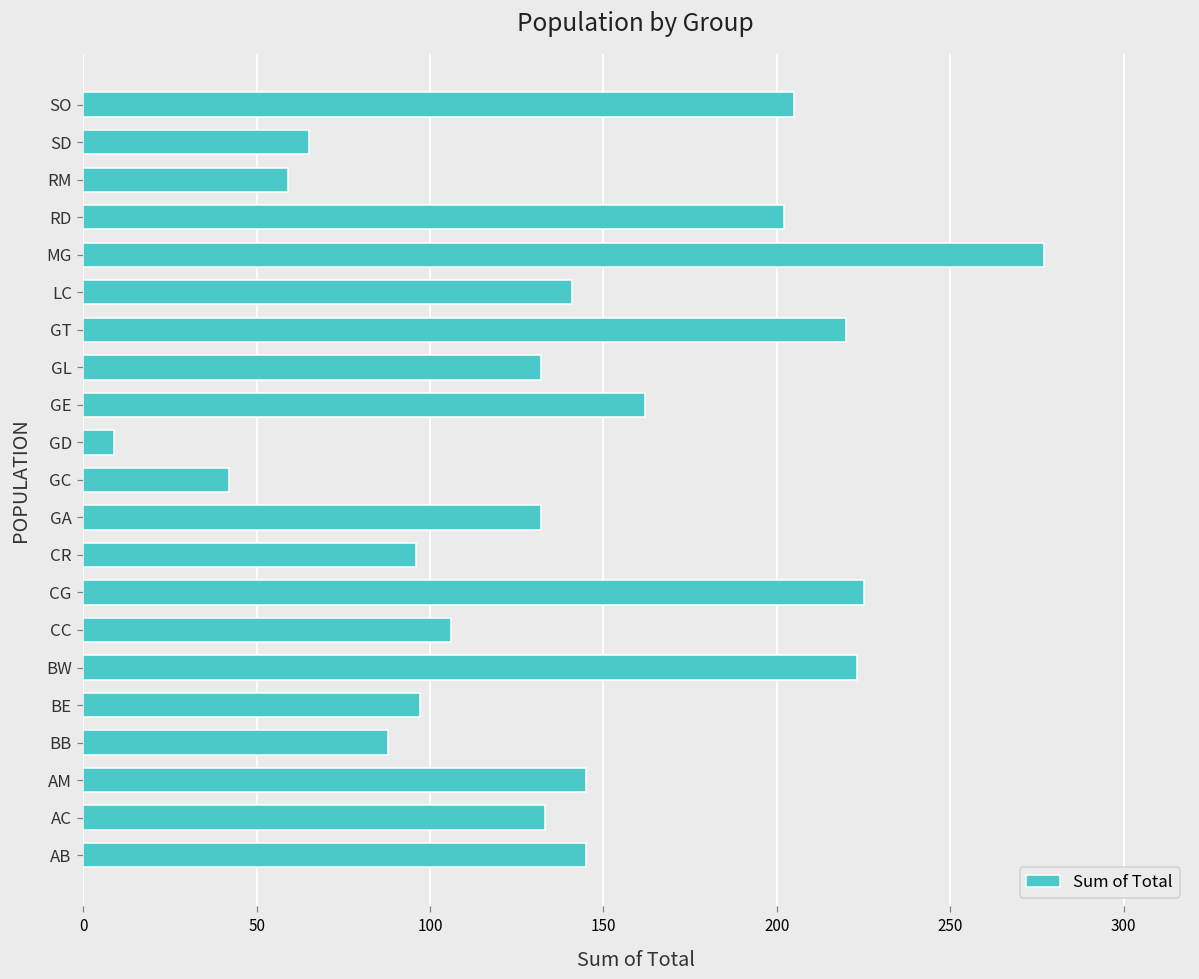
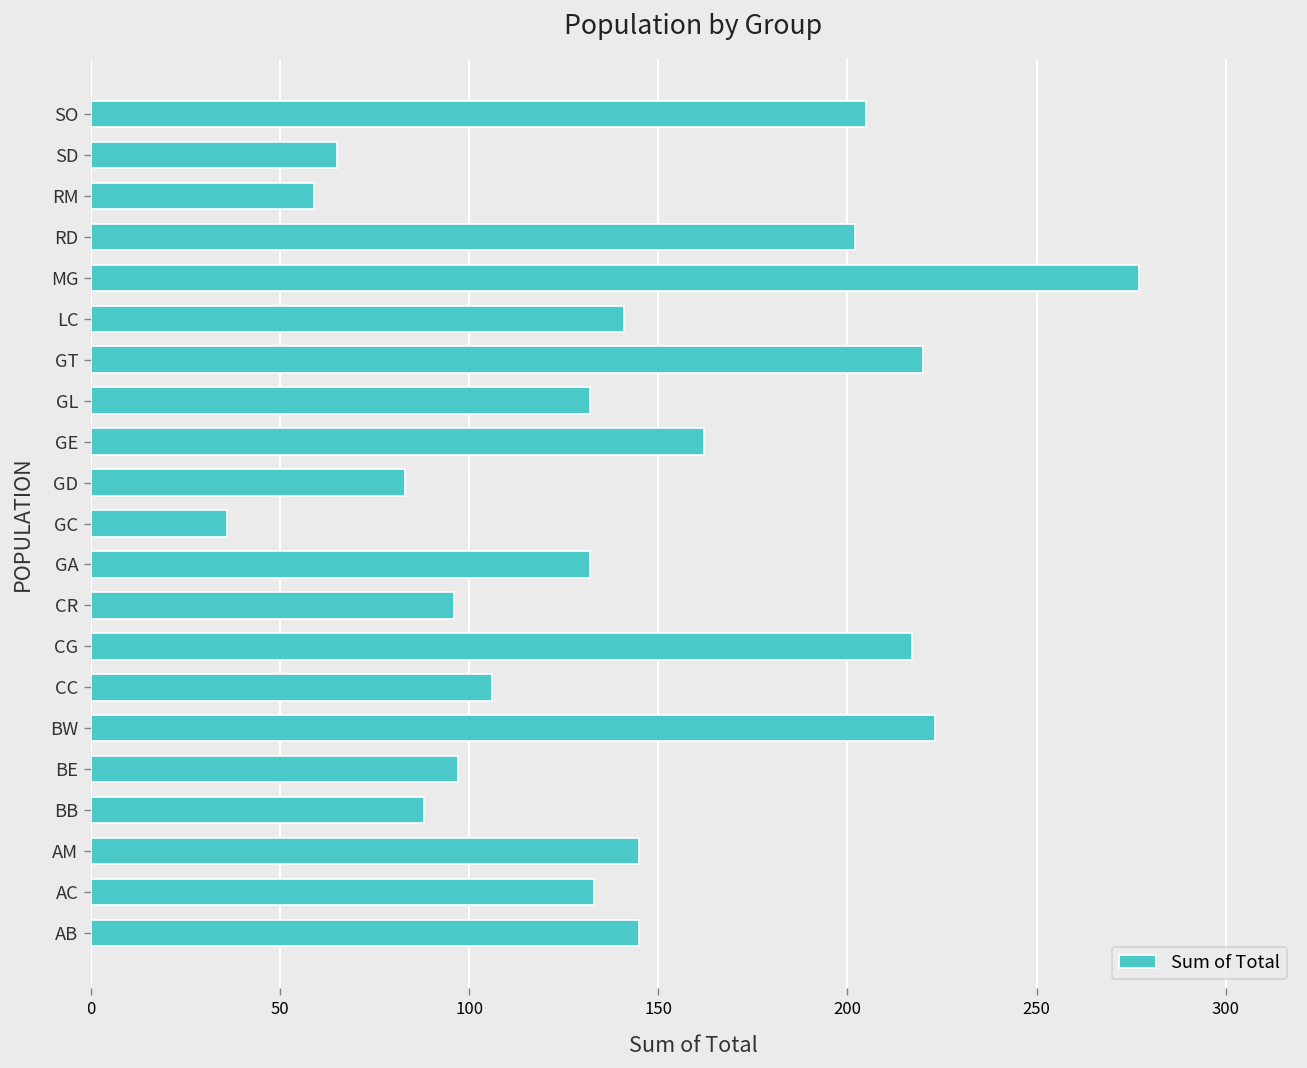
  {
    "SO": 205,
    "SD": 65,
    "RM": 59,
    "RD": 202,
    "MG": 277,
    "LC": 141,
    "GT": 220,
    "GL": 132,
    "GE": 162,
-   "GD": 9,
-   "GC": 42,
+   "GD": 83,
+   "GC": 36,
    "GA": 132,
    "CR": 96,
-   "CG": 225,
+   "CG": 217,
    "CC": 106,
    "BW": 223,
    "BE": 97,
    "BB": 88,
    "AM": 145,
    "AC": 133,
    "AB": 145
  }
